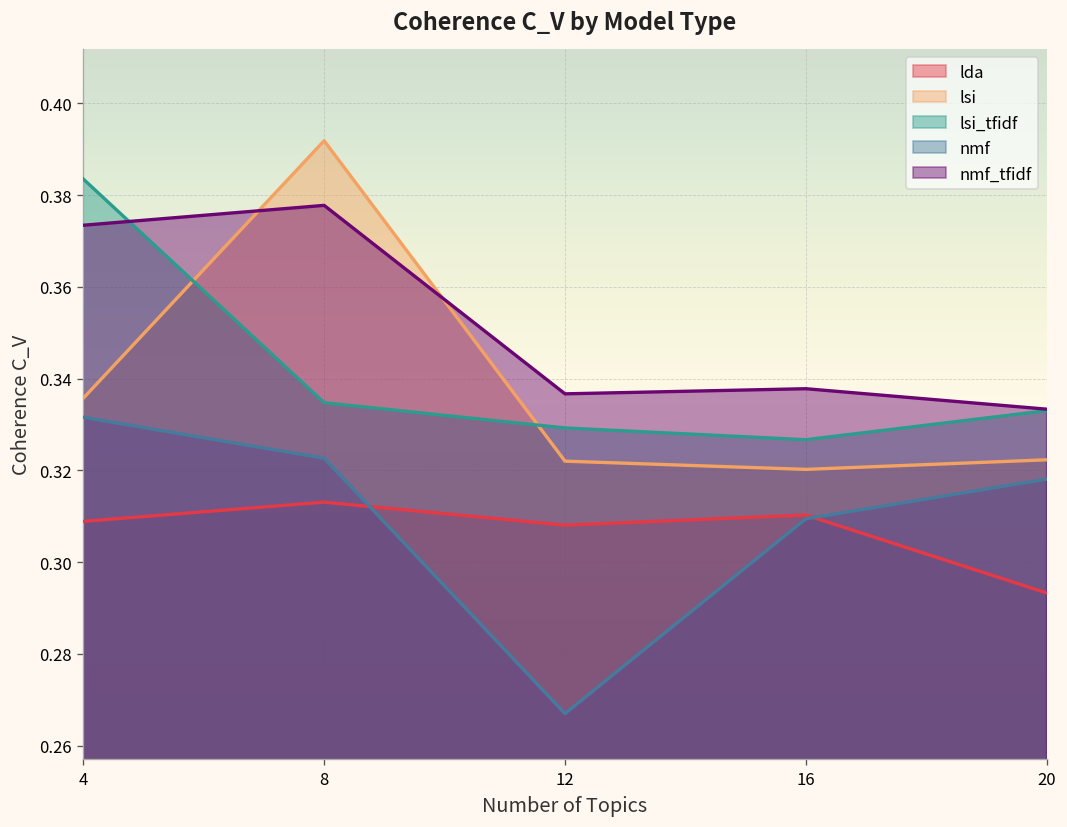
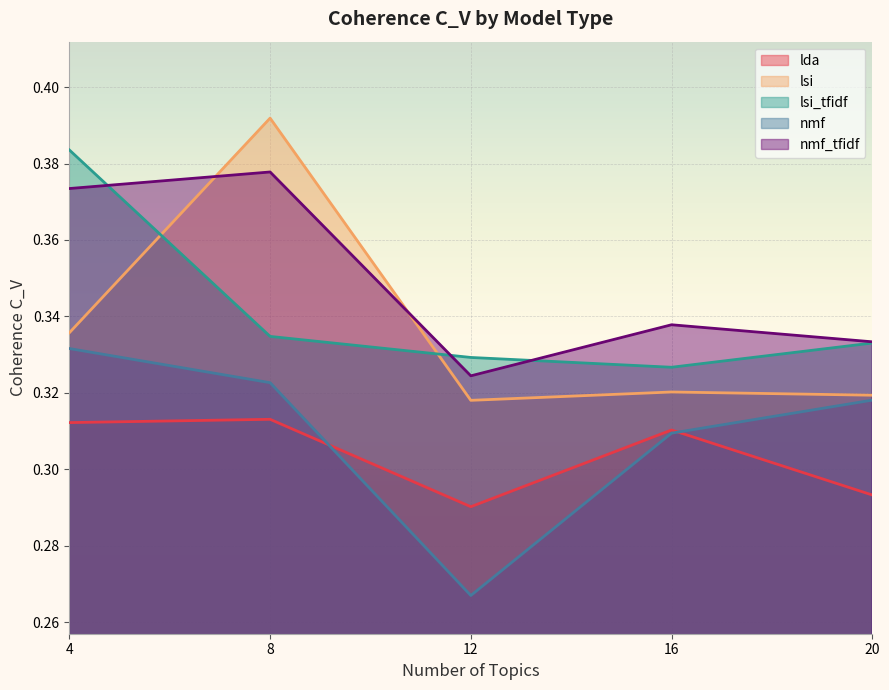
  {
    "lda": {
-     "4": 0.309,
+     "4": 0.312,
      "8": 0.313,
-     "12": 0.308,
+     "12": 0.290,
      "16": 0.310,
      "20": 0.293
    },
    "lsi": {
      "4": 0.336,
      "8": 0.392,
-     "12": 0.322,
+     "12": 0.318,
      "16": 0.320,
-     "20": 0.322
+     "20": 0.319
    },
    "nmf_tfidf": {
      "4": 0.373,
      "8": 0.378,
-     "12": 0.337,
+     "12": 0.324,
      "16": 0.338
    }
  }
